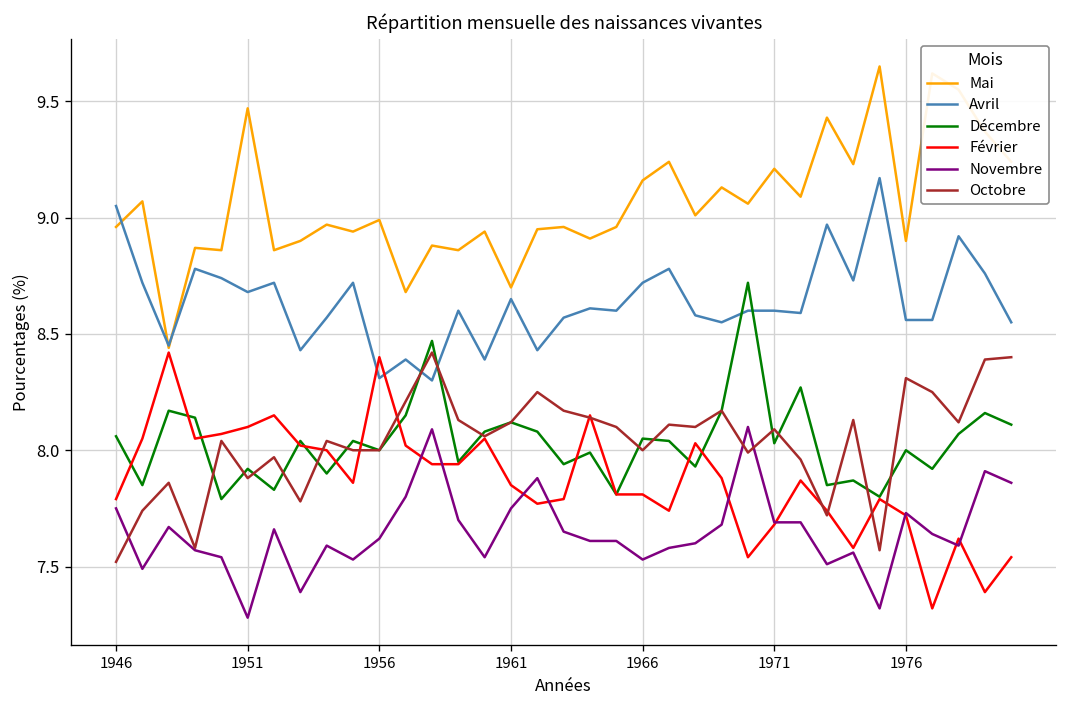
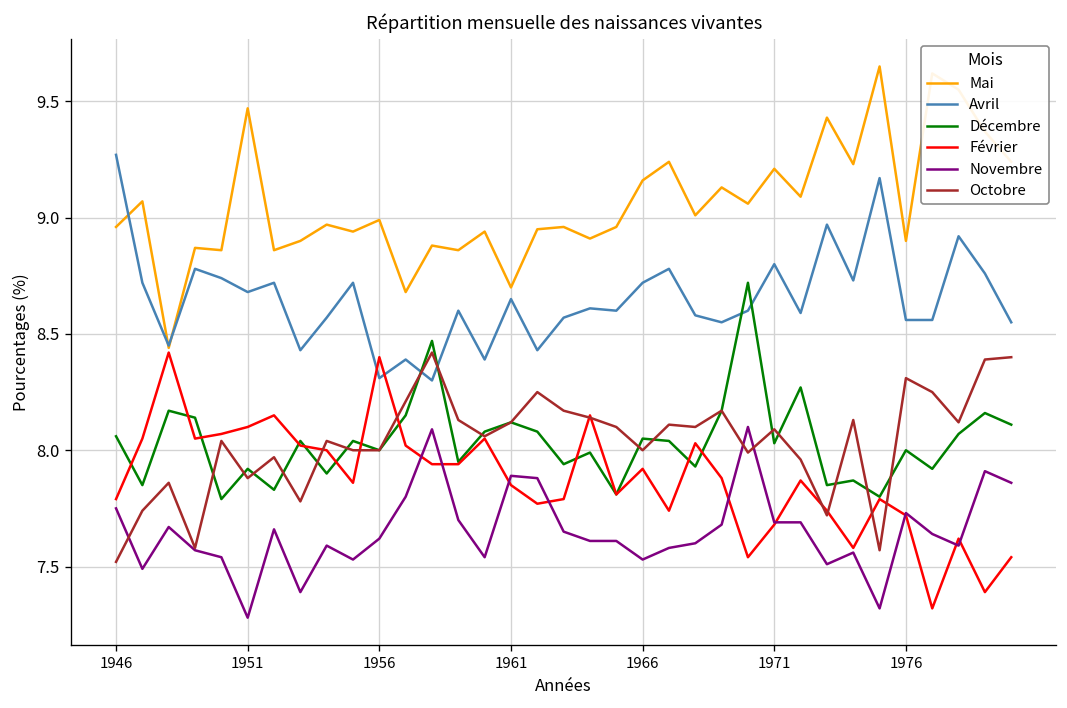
  {
    "Mai": {
      "1946": 8.96,
      "1951": 9.47,
      "1956": 8.99,
      "1961": 8.70,
      "1966": 9.16,
      "1971": 9.21,
      "1976": 8.90
    },
    "Avril": {
-     "1946": 9.05,
+     "1946": 9.27,
      "1951": 8.68,
      "1956": 8.31,
      "1961": 8.65,
      "1966": 8.72,
-     "1971": 8.6,
+     "1971": 8.8,
      "1976": 8.56
    },
    "Décembre": {
      "1946": 8.06,
      "1951": 7.92,
      "1966": 8.05,
      "1971": 8.03,
      "1976": 8.00
    },
    "Février": {
      "1946": 7.79,
      "1951": 8.10,
      "1956": 8.40,
      "1961": 7.85,
-     "1966": 7.81
+     "1966": 7.92
    },
    "Novembre": {
      "1946": 7.75,
      "1951": 7.28,
      "1956": 7.62,
-     "1961": 7.75,
+     "1961": 7.89,
      "1966": 7.53
    },
    "Octobre": {
      "1946": 7.52,
      "1951": 7.88,
      "1966": 8.00,
      "1971": 8.09,
      "1976": 8.31
    }
  }
